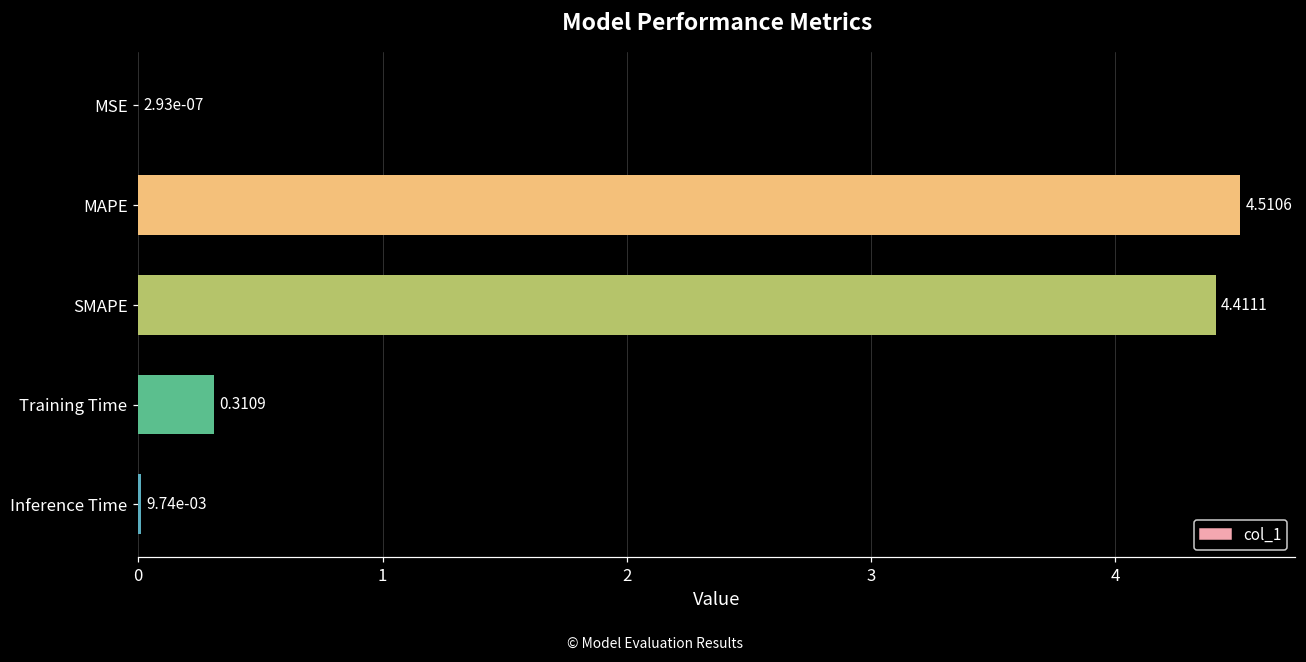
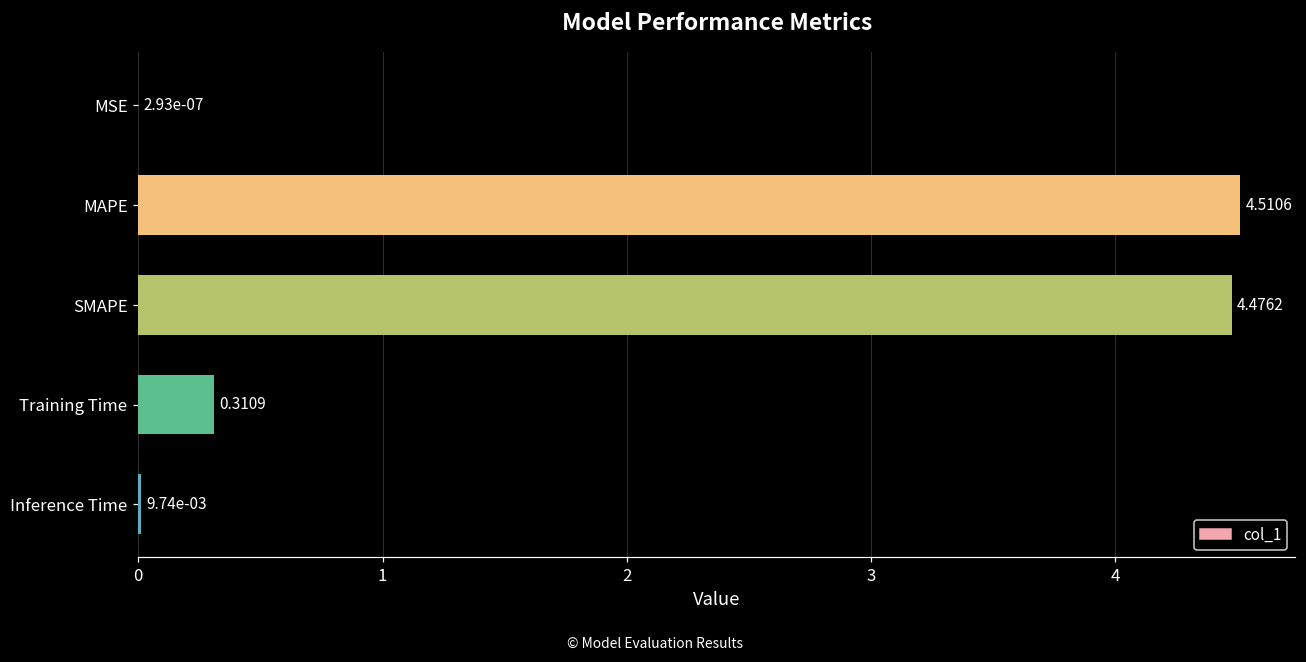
  {
    "MSE": "2.93e-07",
    "MAPE": "4.5106",
-   "SMAPE": "4.4111",
+   "SMAPE": "4.4762",
    "Training Time": "0.3109",
    "Inference Time": "9.74e-03"
  }
